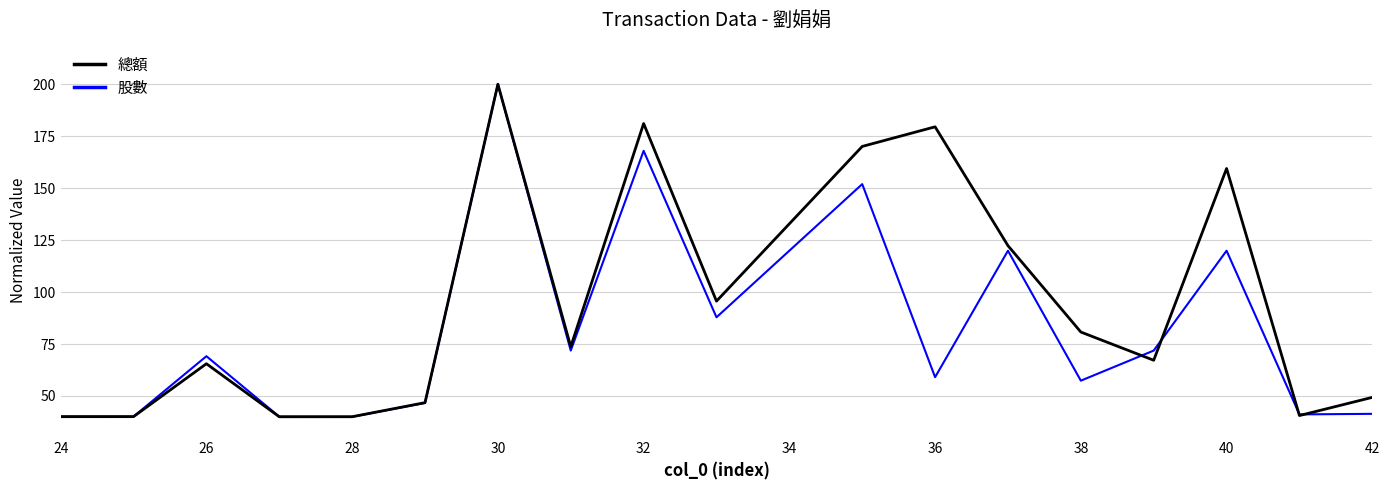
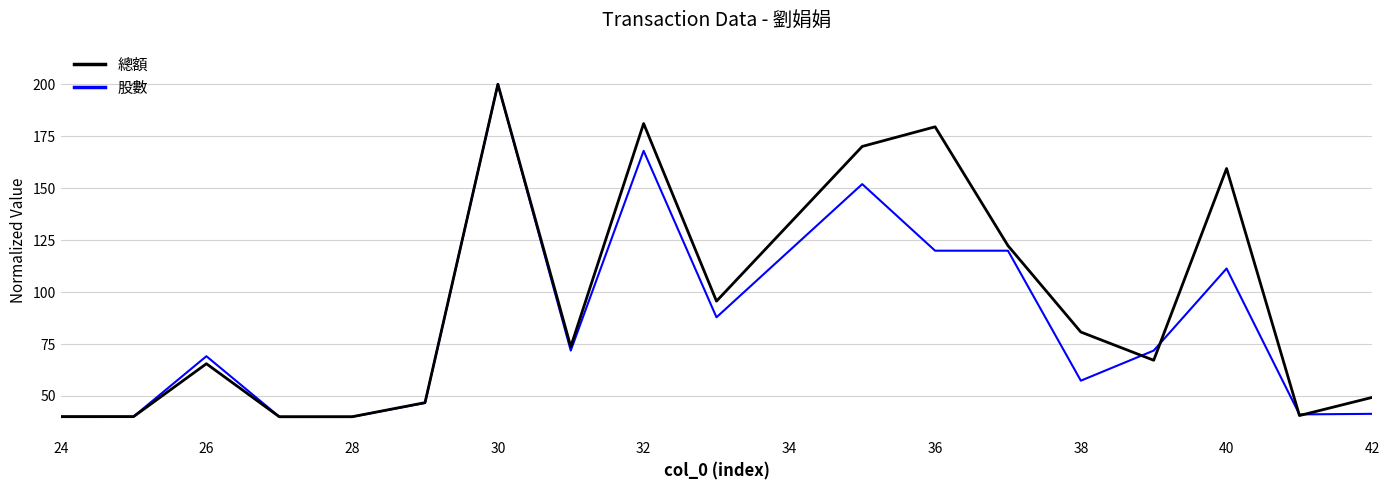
  {
    "總額": {
      "26": 66,
      "32": 181,
      "36": 180,
      "38": 81,
      "40": 159,
      "42": 49
    },
    "股數": {
      "26": 69,
      "32": 168,
-     "36": 59,
+     "36": 120,
      "38": 57,
-     "40": 120,
+     "40": 111,
      "42": 41
    }
  }
